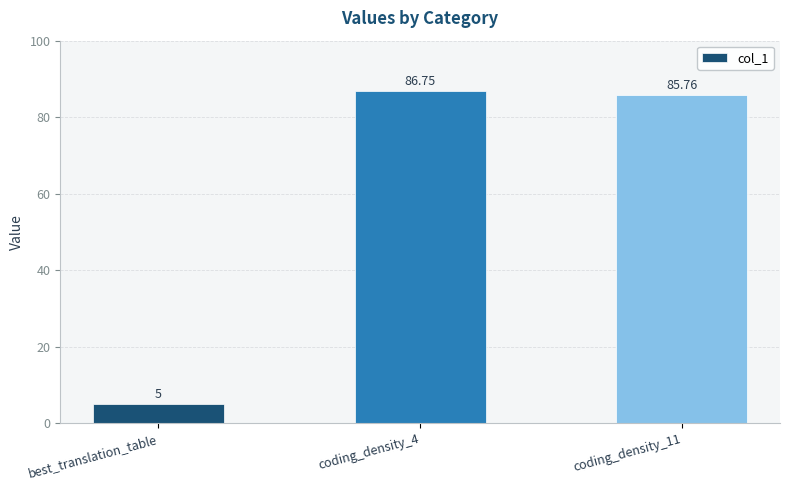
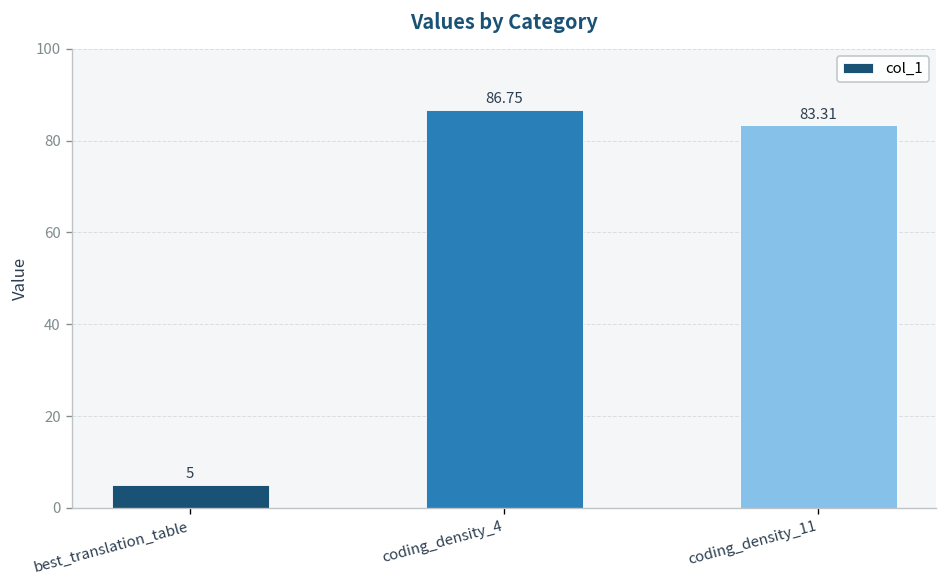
  {
    "best_translation_table": 5,
    "coding_density_4": 86.75,
-   "coding_density_11": 85.76
+   "coding_density_11": 83.31
  }
